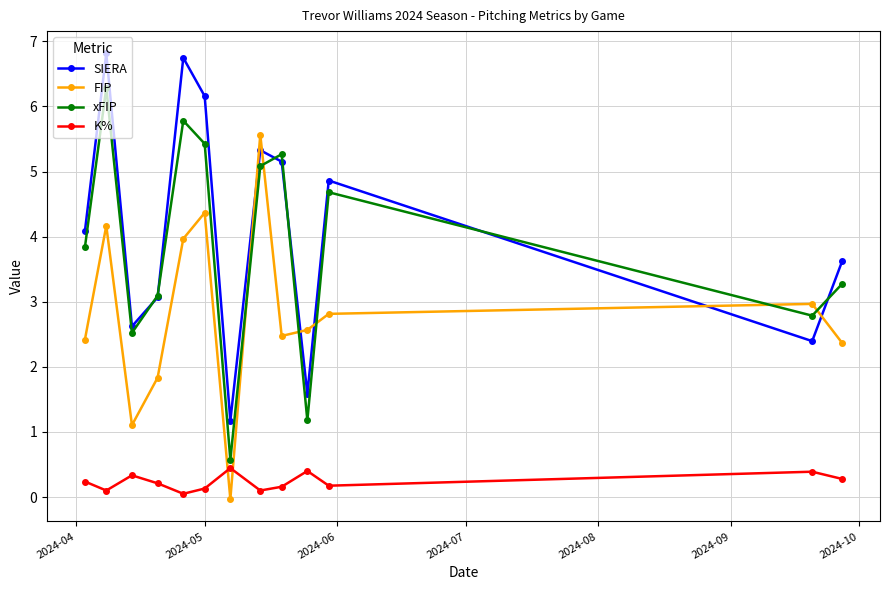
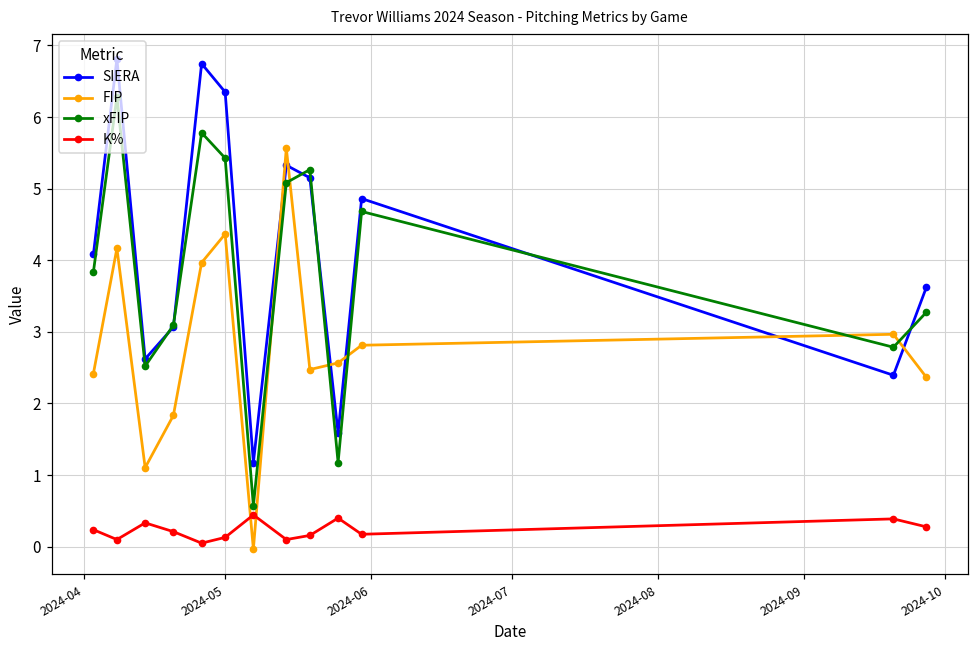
  {
    "SIERA": {
-     "2024-05": 6.2
+     "2024-05": 6.3
    },
    "FIP": {
      "2024-05": 4.4
    },
    "xFIP": {
      "2024-05": 5.4
    },
    "K%": {
      "2024-05": 0.1
    }
  }
